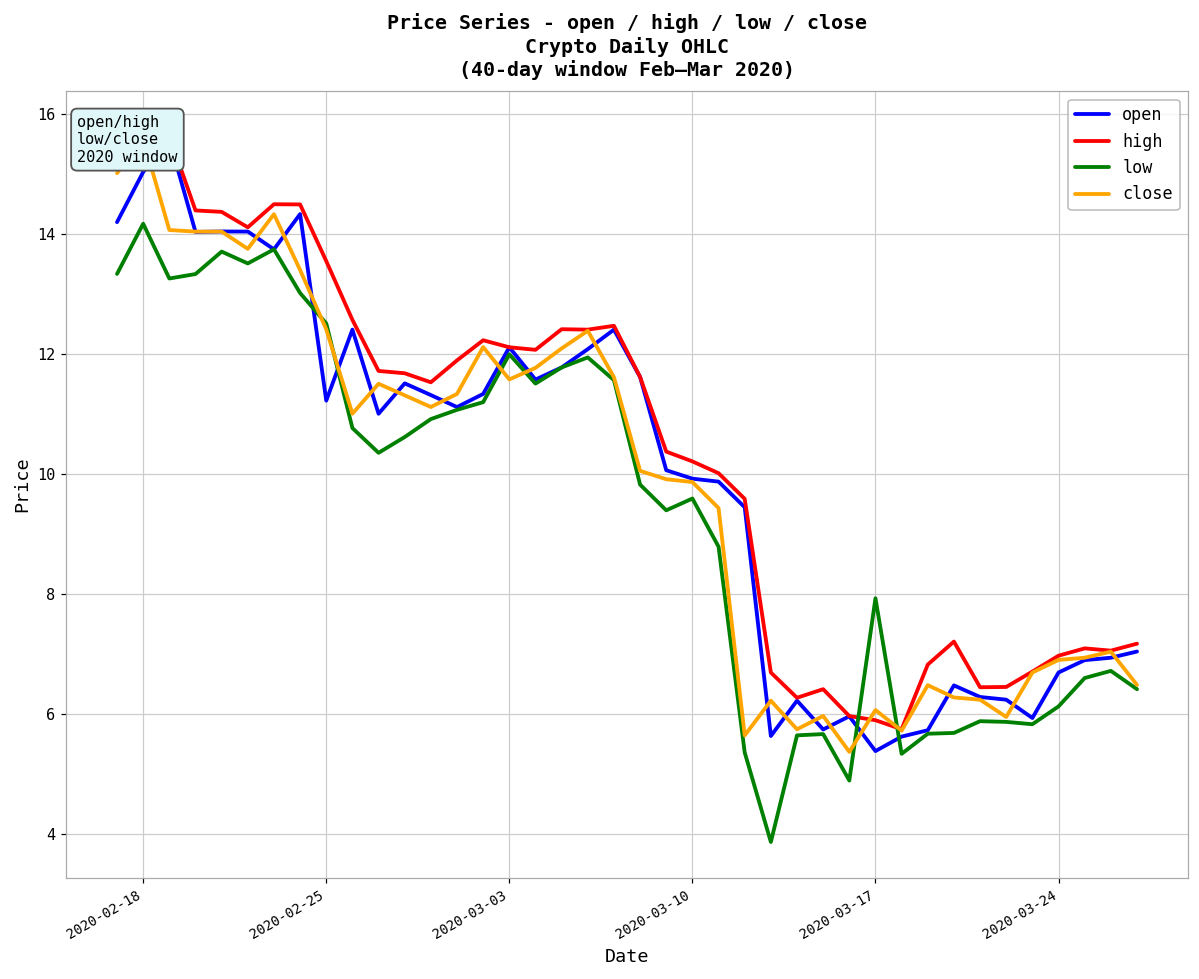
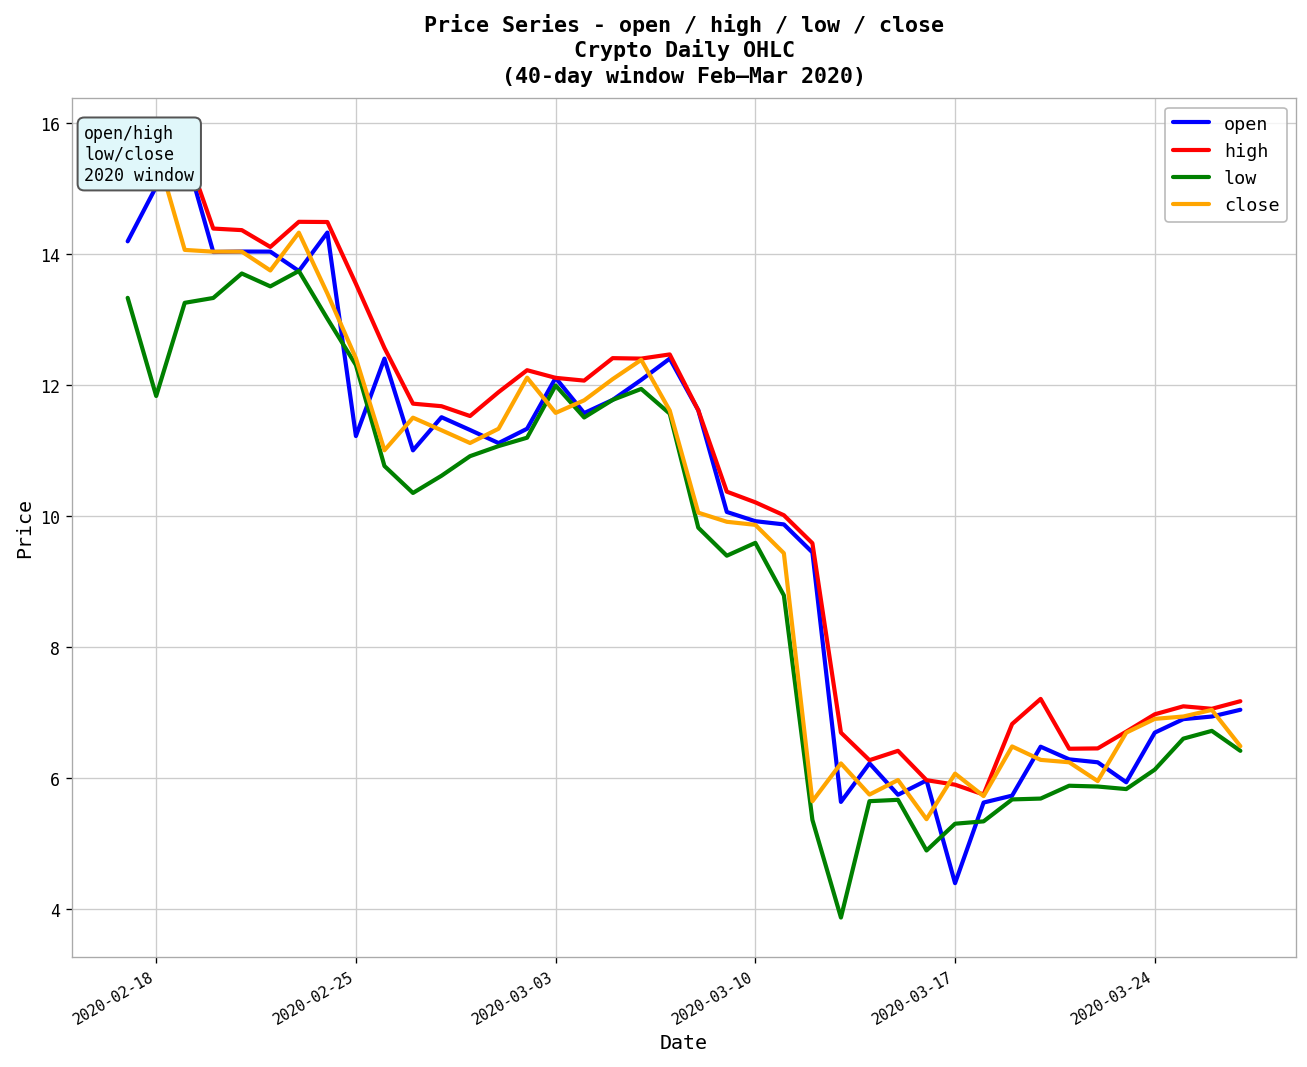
  {
    "open": {
      "2020-02-18": 15.0,
      "2020-02-25": 11.2,
      "2020-03-10": 9.9,
-     "2020-03-17": 5.4,
+     "2020-03-17": 4.4,
      "2020-03-24": 6.7
    },
    "high": {
      "2020-02-25": 13.5,
      "2020-03-10": 10.2,
      "2020-03-17": 5.9,
      "2020-03-24": 7.0
    },
    "low": {
-     "2020-02-18": 14.2,
-     "2020-02-25": 12.5,
+     "2020-02-18": 11.8,
+     "2020-02-25": 12.3,
      "2020-03-03": 12.0,
      "2020-03-10": 9.6,
-     "2020-03-17": 7.9,
+     "2020-03-17": 5.3,
      "2020-03-24": 6.1
    },
    "close": {
      "2020-02-25": 12.4,
      "2020-03-03": 11.6,
      "2020-03-10": 9.9,
      "2020-03-17": 6.1,
      "2020-03-24": 6.9
    }
  }
